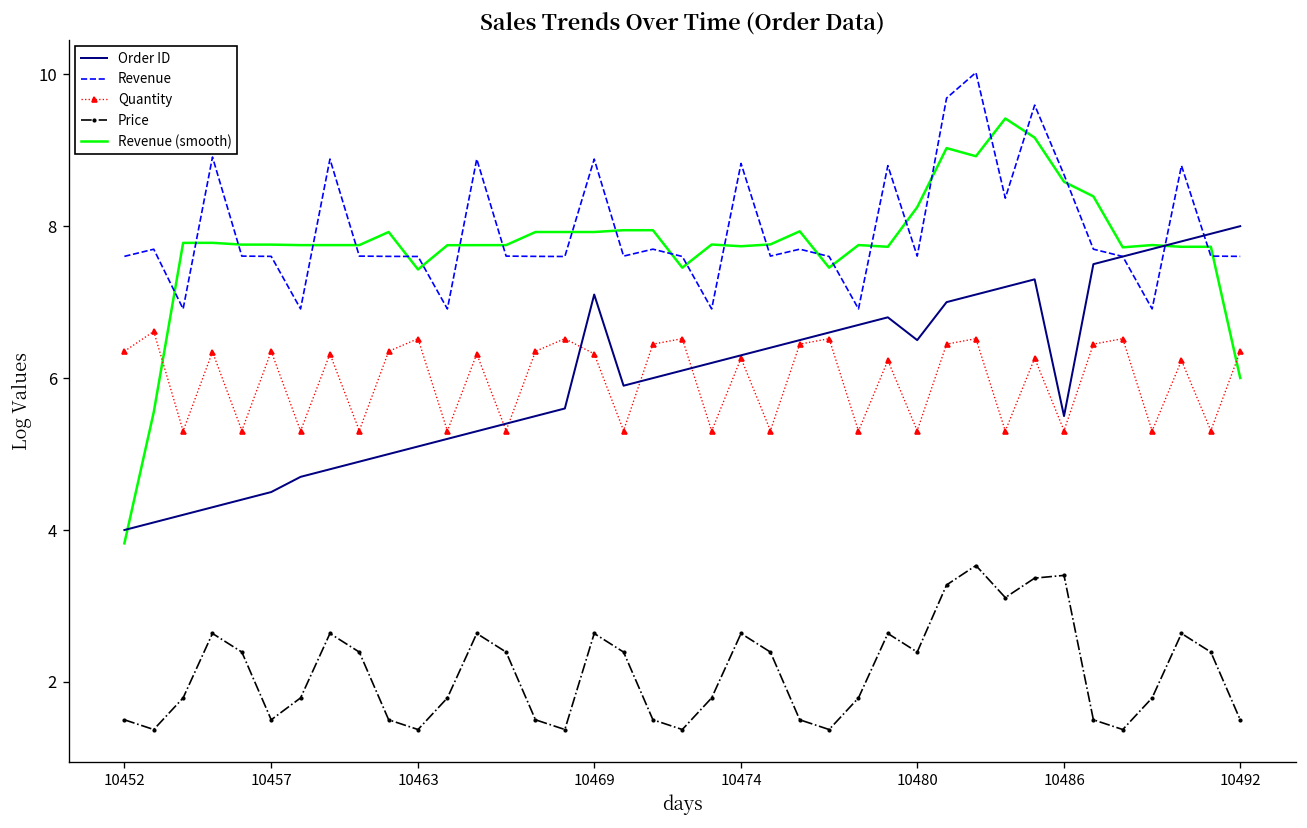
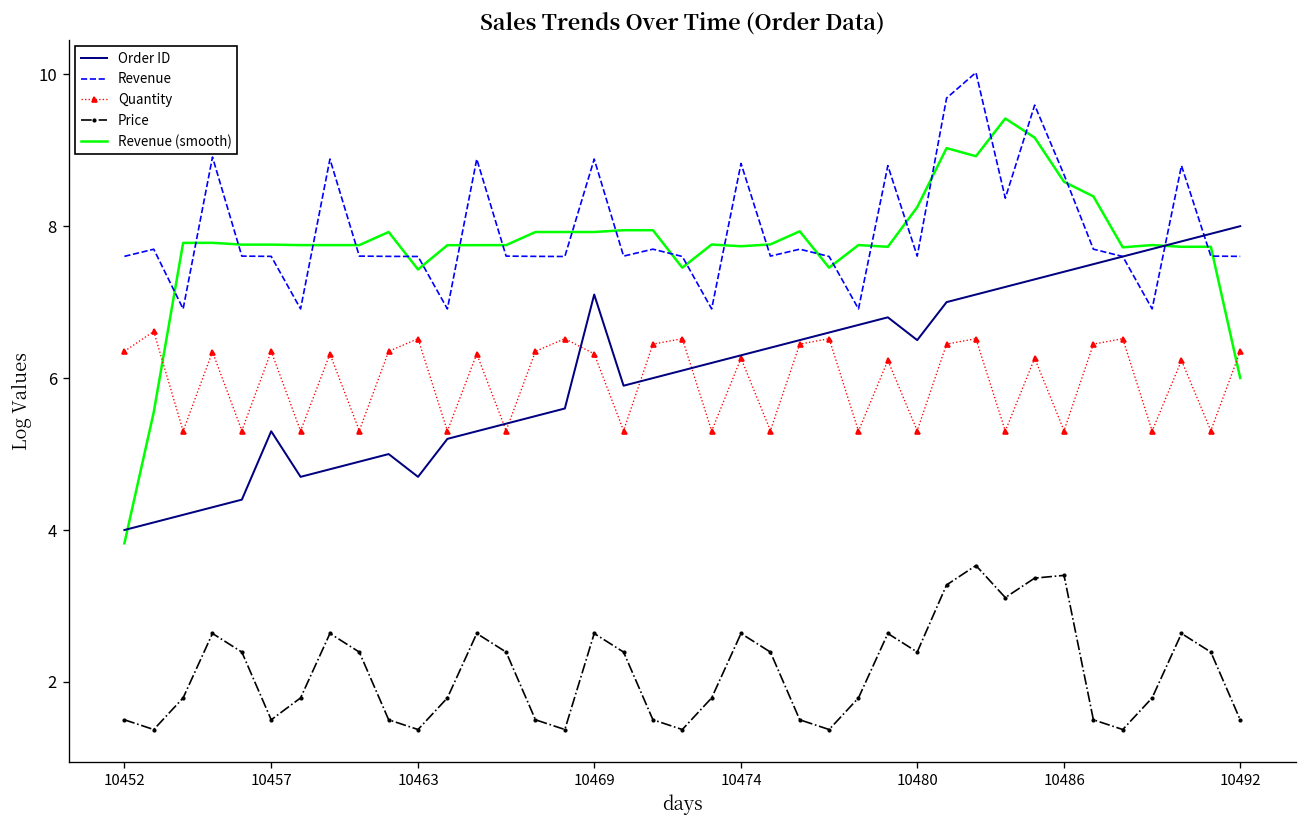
  {
    "Order ID": {
      "10452": 4.0,
-     "10457": 4.5,
-     "10463": 5.1,
+     "10457": 5.3,
+     "10463": 4.7,
      "10469": 7.1,
      "10480": 6.5,
-     "10486": 5.5,
+     "10486": 7.4,
      "10492": 8.0
    },
    "Revenue": {
      "10452": 7.6,
      "10457": 7.6,
      "10463": 7.6,
      "10469": 8.9,
      "10474": 8.8,
      "10480": 7.6,
      "10486": 8.7,
      "10492": 7.6
    },
    "Quantity": {
      "10452": 6.4,
      "10457": 6.4,
      "10463": 6.5,
      "10469": 6.3,
      "10480": 5.3,
      "10486": 5.3,
      "10492": 6.4
    },
    "Price": {
      "10452": 1.5,
      "10457": 1.5,
      "10463": 1.4,
      "10469": 2.6,
      "10474": 2.6,
      "10480": 2.4,
      "10486": 3.4,
      "10492": 1.5
    },
    "Revenue (smooth)": {
      "10452": 3.8,
      "10457": 7.8,
      "10463": 7.4,
      "10469": 7.9,
      "10474": 7.7,
      "10480": 8.2,
      "10486": 8.6,
      "10492": 6.0
    }
  }
